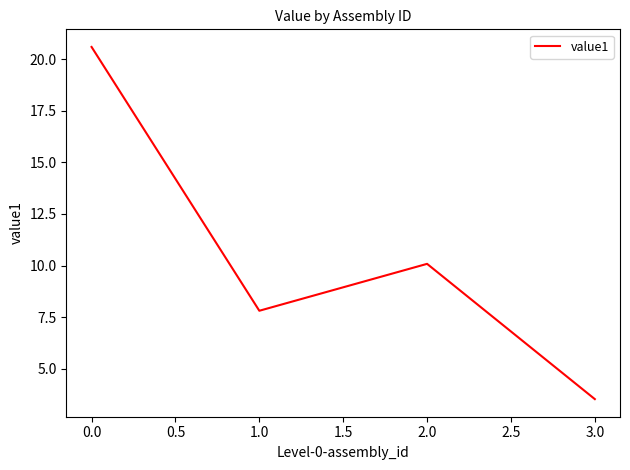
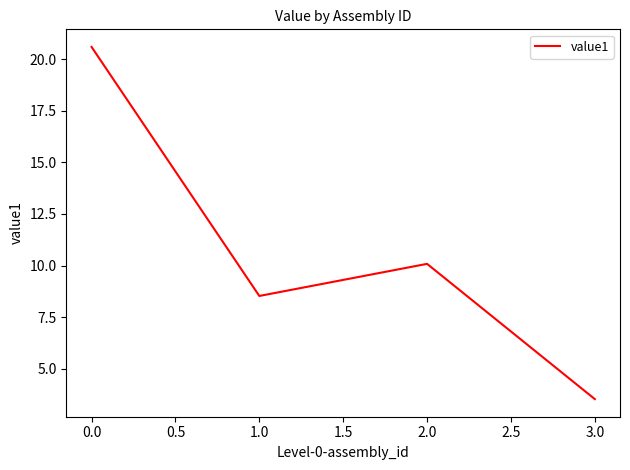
  {
    "0.0": 20.6,
-   "1.0": 7.8,
+   "1.0": 8.5,
    "2.0": 10.1,
    "3.0": 3.5
  }
